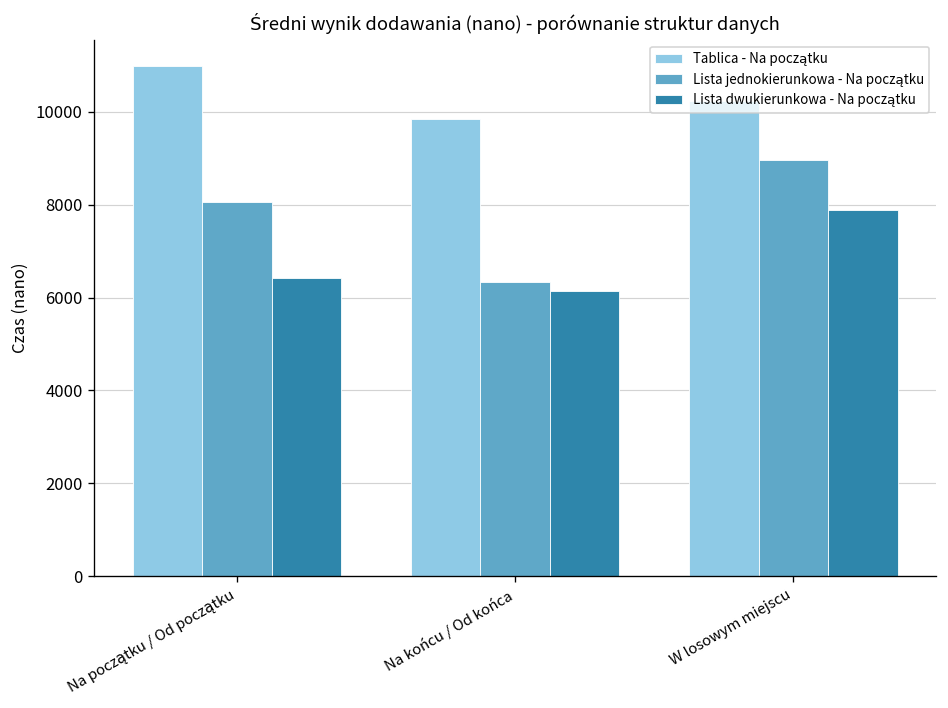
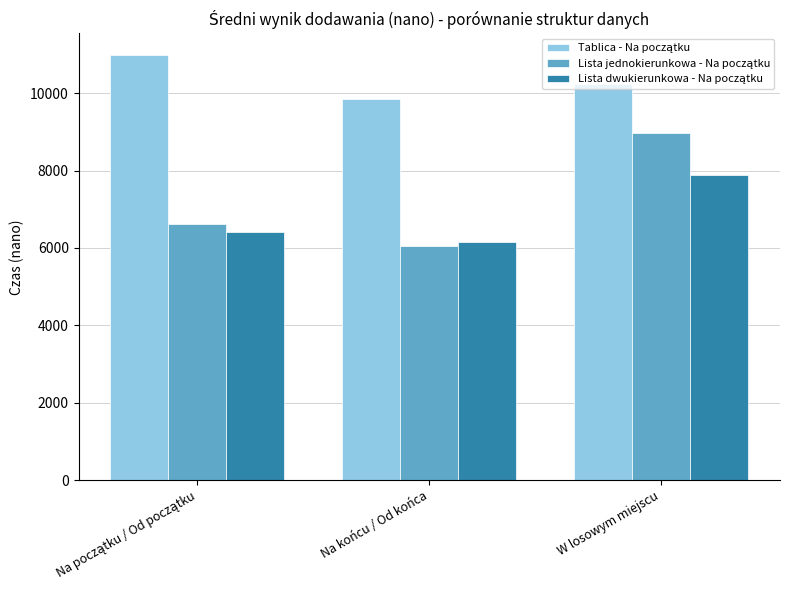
  {
    "Tablica - Na początku": {
      "Na początku / Od początku": 11000,
      "Na końcu / Od końca": 9800
    },
    "Lista jednokierunkowa - Na początku": {
-     "Na początku / Od początku": 8100,
-     "Na końcu / Od końca": 6300,
+     "Na początku / Od początku": 6600,
+     "Na końcu / Od końca": 6000,
      "W losowym miejscu": 9000
    },
    "Lista dwukierunkowa - Na początku": {
      "Na początku / Od początku": 6400,
      "Na końcu / Od końca": 6100,
      "W losowym miejscu": 7900
    }
  }
